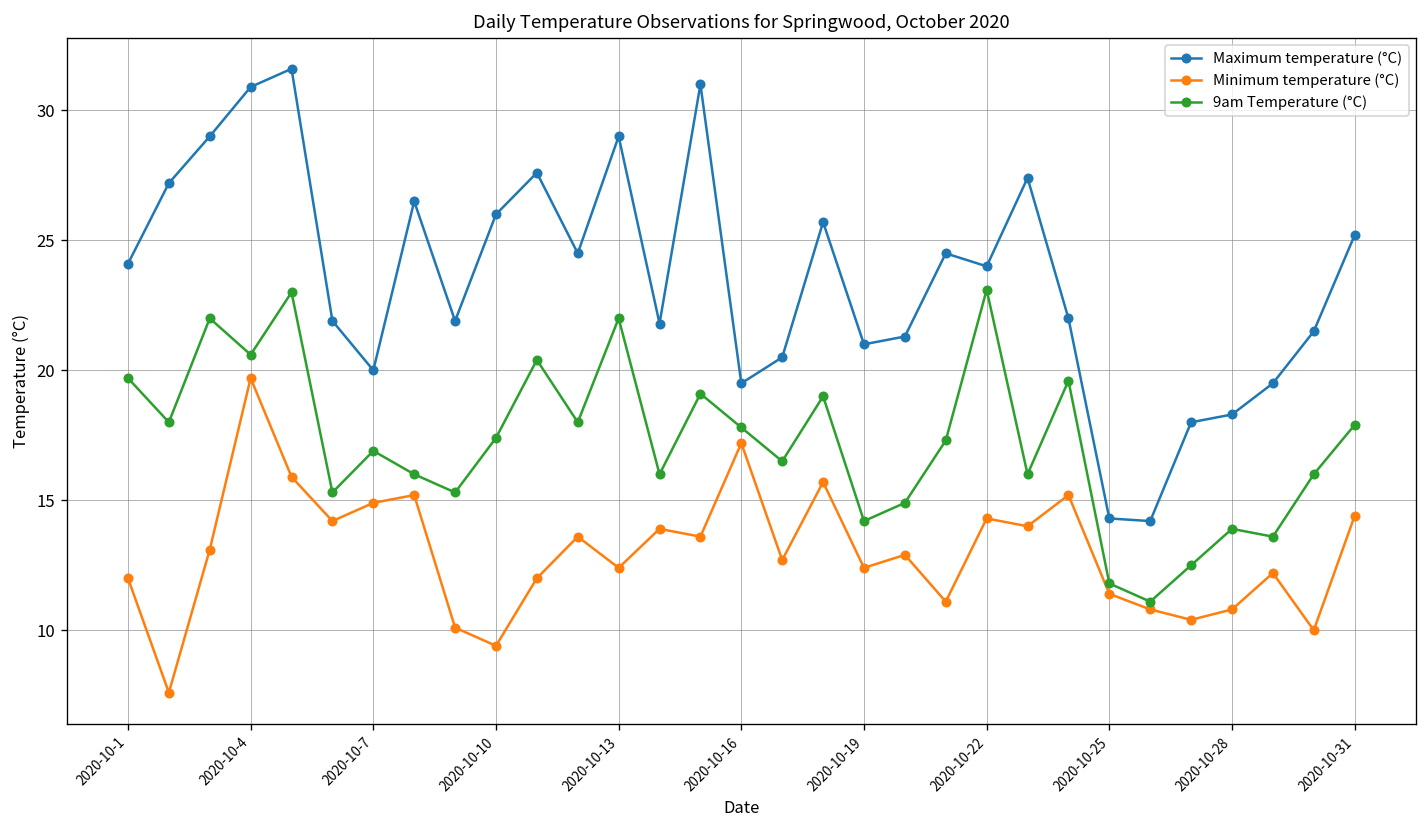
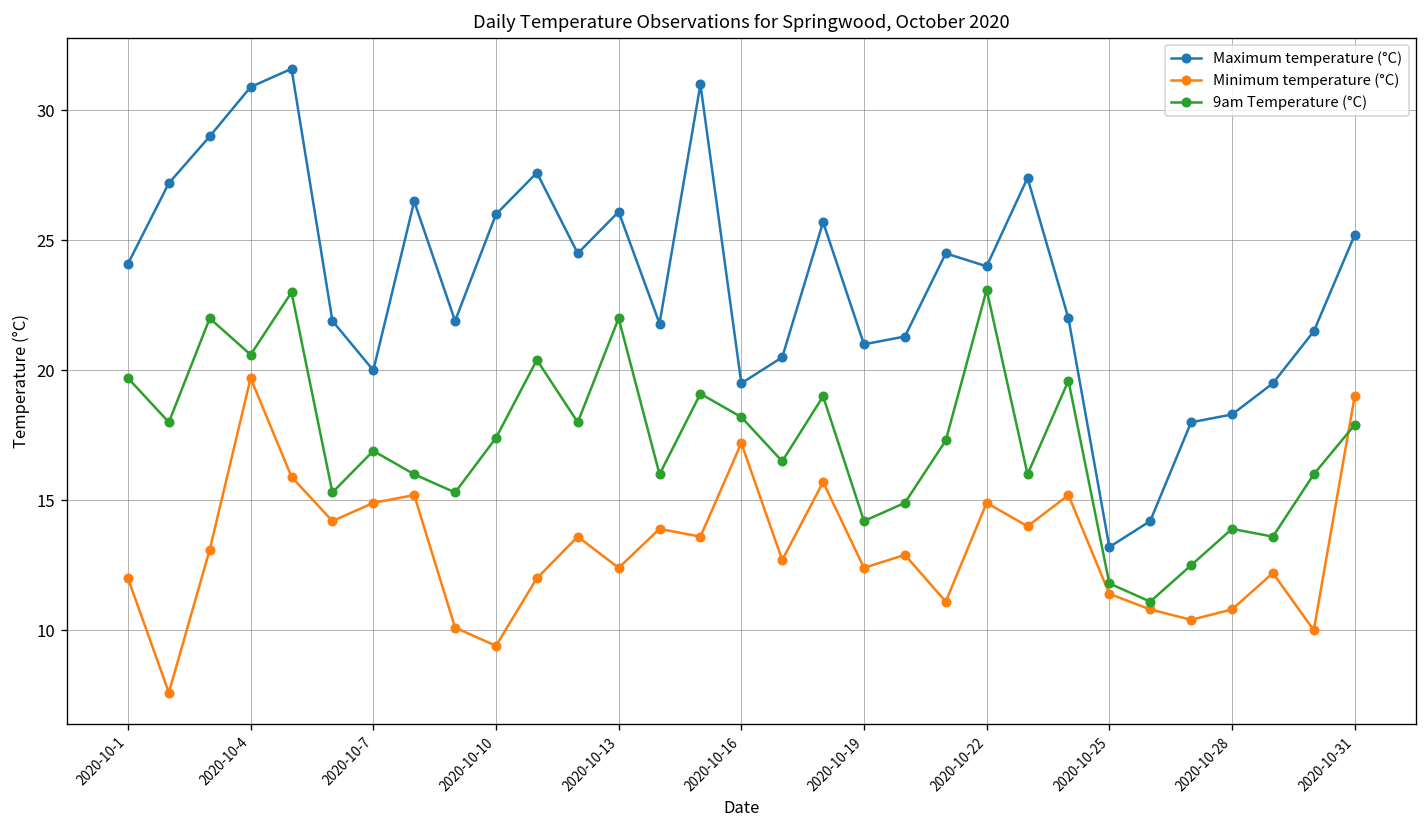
  {
    "Maximum temperature (°C)": {
      "2020-10-1": 24.1,
      "2020-10-4": 30.9,
      "2020-10-7": 20.0,
      "2020-10-10": 26.0,
-     "2020-10-13": 29.0,
+     "2020-10-13": 26.1,
      "2020-10-16": 19.5,
      "2020-10-19": 21.0,
      "2020-10-22": 24.0,
-     "2020-10-25": 14.3,
+     "2020-10-25": 13.2,
      "2020-10-28": 18.3,
      "2020-10-31": 25.2
    },
    "Minimum temperature (°C)": {
      "2020-10-1": 12.0,
      "2020-10-4": 19.7,
      "2020-10-7": 14.9,
      "2020-10-10": 9.4,
      "2020-10-13": 12.4,
      "2020-10-16": 17.2,
      "2020-10-19": 12.4,
-     "2020-10-22": 14.3,
+     "2020-10-22": 14.9,
      "2020-10-25": 11.4,
      "2020-10-28": 10.8,
-     "2020-10-31": 14.4
+     "2020-10-31": 19.0
    },
    "9am Temperature (°C)": {
      "2020-10-1": 19.7,
      "2020-10-4": 20.6,
      "2020-10-7": 16.9,
      "2020-10-10": 17.4,
      "2020-10-13": 22.0,
-     "2020-10-16": 17.8,
+     "2020-10-16": 18.2,
      "2020-10-19": 14.2,
      "2020-10-22": 23.1,
      "2020-10-25": 11.8,
      "2020-10-28": 13.9,
      "2020-10-31": 17.9
    }
  }
